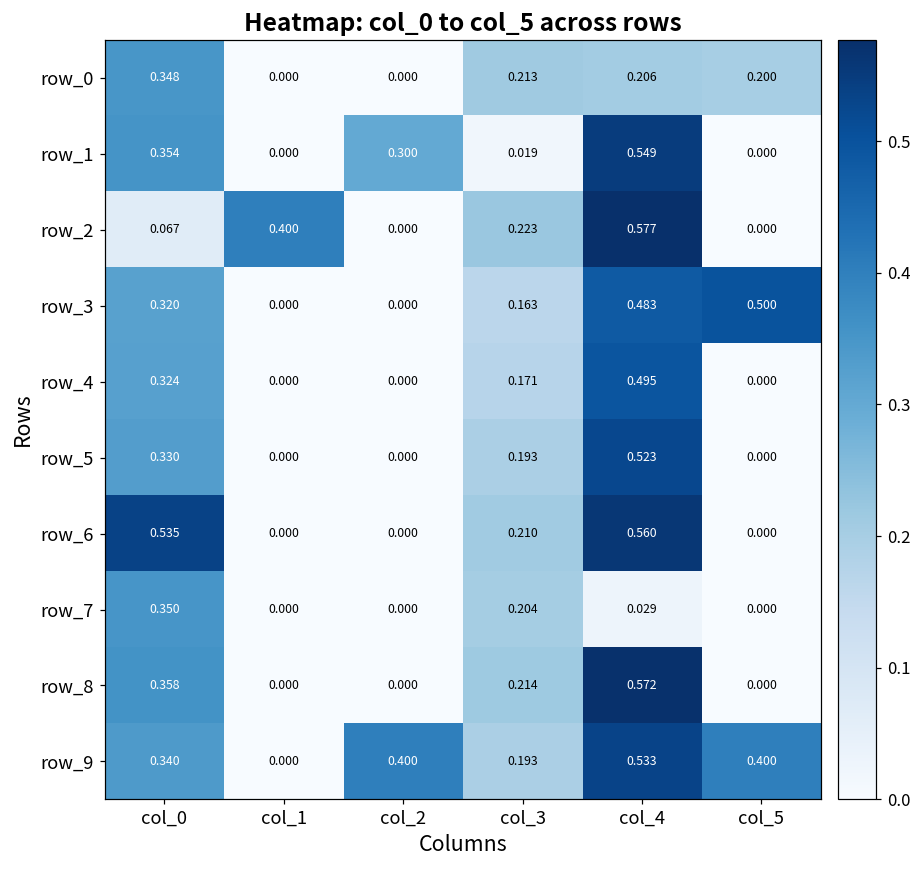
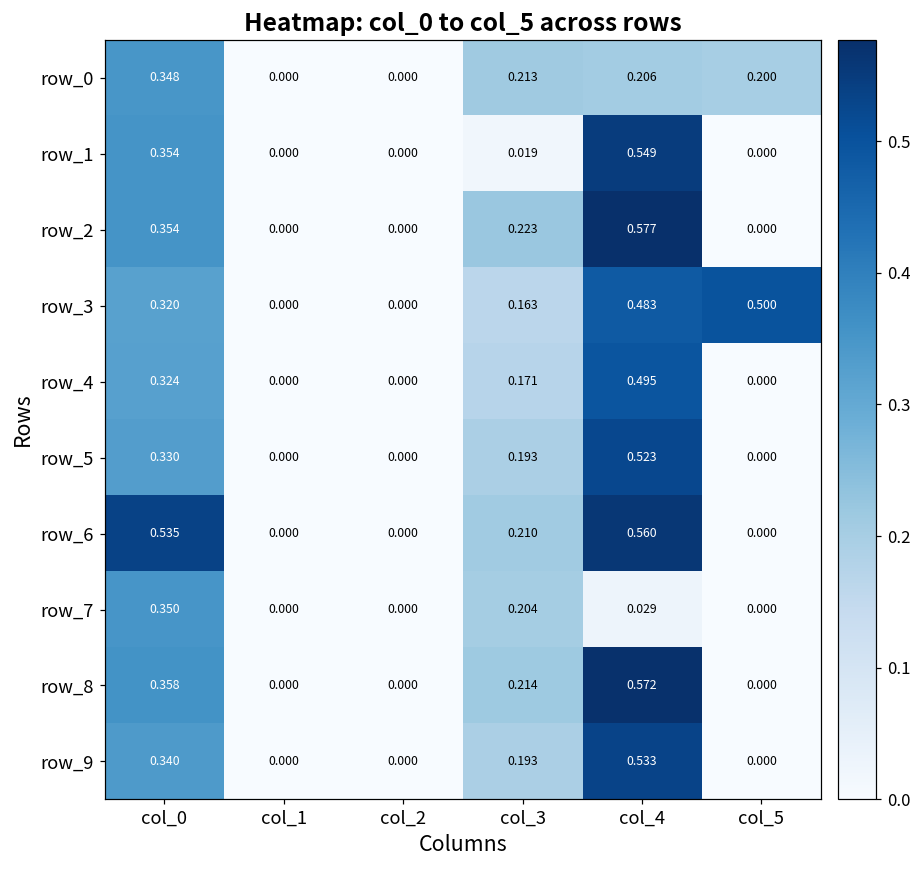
  {
    "row_0": {
      "col_0": 0.348,
      "col_1": 0.000,
      "col_2": 0.000,
      "col_3": 0.213,
      "col_4": 0.206,
      "col_5": 0.200
    },
    "row_1": {
      "col_0": 0.354,
      "col_1": 0.000,
-     "col_2": 0.300,
+     "col_2": 0.000,
      "col_3": 0.019,
      "col_4": 0.549,
      "col_5": 0.000
    },
    "row_2": {
-     "col_0": 0.067,
-     "col_1": 0.400,
+     "col_0": 0.354,
+     "col_1": 0.000,
      "col_2": 0.000,
      "col_3": 0.223,
      "col_4": 0.577,
      "col_5": 0.000
    },
    "row_3": {
      "col_0": 0.320,
      "col_1": 0.000,
      "col_2": 0.000,
      "col_3": 0.163,
      "col_4": 0.483,
      "col_5": 0.500
    },
    "row_4": {
      "col_0": 0.324,
      "col_1": 0.000,
      "col_2": 0.000,
      "col_3": 0.171,
      "col_4": 0.495,
      "col_5": 0.000
    },
    "row_5": {
      "col_0": 0.330,
      "col_1": 0.000,
      "col_2": 0.000,
      "col_3": 0.193,
      "col_4": 0.523,
      "col_5": 0.000
    },
    "row_6": {
      "col_0": 0.535,
      "col_1": 0.000,
      "col_2": 0.000,
      "col_3": 0.210,
      "col_4": 0.560,
      "col_5": 0.000
    },
    "row_7": {
      "col_0": 0.350,
      "col_1": 0.000,
      "col_2": 0.000,
      "col_3": 0.204,
      "col_4": 0.029,
      "col_5": 0.000
    },
    "row_8": {
      "col_0": 0.358,
      "col_1": 0.000,
      "col_2": 0.000,
      "col_3": 0.214,
      "col_4": 0.572,
      "col_5": 0.000
    },
    "row_9": {
      "col_0": 0.340,
      "col_1": 0.000,
-     "col_2": 0.400,
+     "col_2": 0.000,
      "col_3": 0.193,
      "col_4": 0.533,
-     "col_5": 0.400
+     "col_5": 0.000
    }
  }
